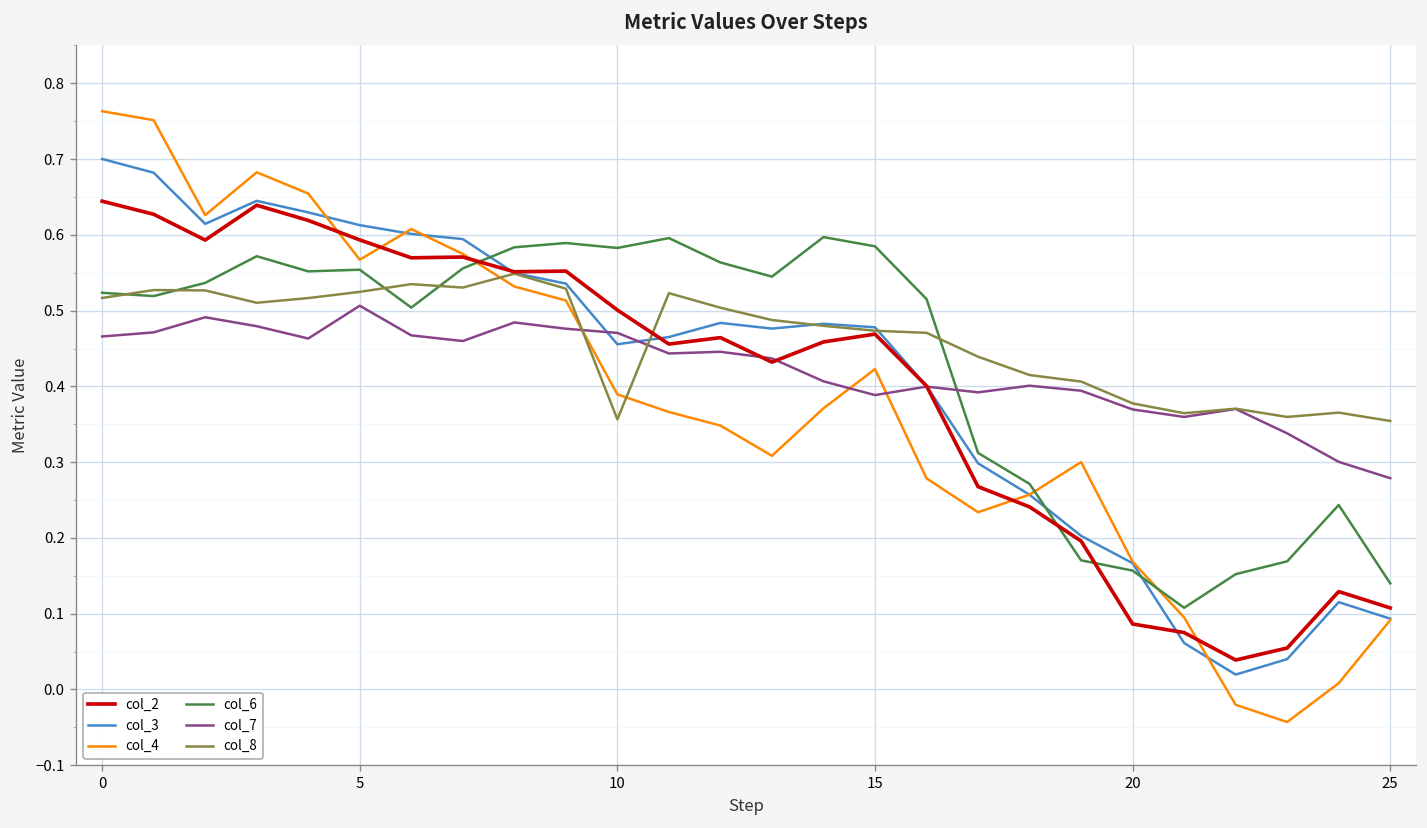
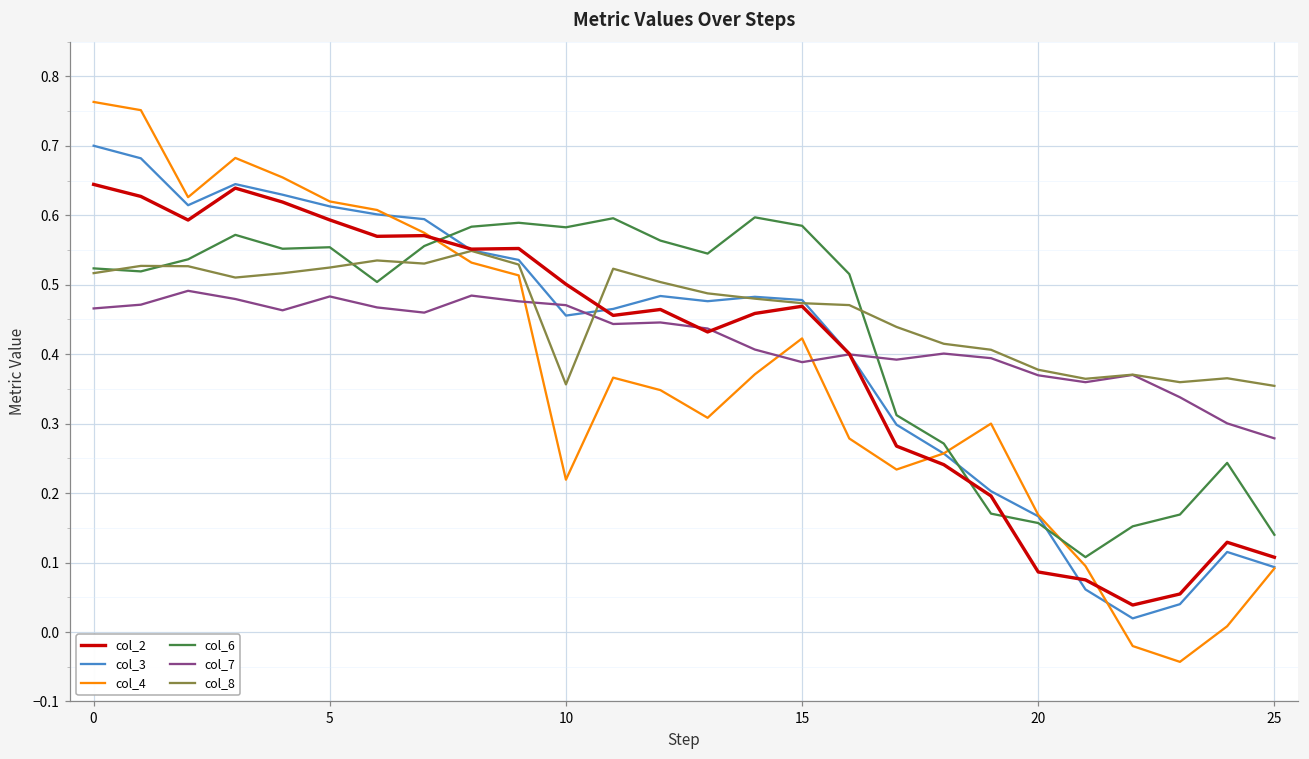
  {
    "col_2": {
      "0": 0.64,
      "5": 0.59,
      "10": 0.50,
      "15": 0.47,
      "20": 0.09,
      "25": 0.11
    },
    "col_3": {
      "0": 0.70,
      "5": 0.61,
      "10": 0.46,
      "15": 0.48
    },
    "col_4": {
      "0": 0.76,
-     "5": 0.57,
-     "10": 0.39,
+     "5": 0.62,
+     "10": 0.22,
      "15": 0.42
    },
    "col_6": {
      "0": 0.52,
      "5": 0.55,
      "10": 0.58,
      "15": 0.58,
      "20": 0.16,
      "25": 0.14
    },
    "col_7": {
      "0": 0.47,
-     "5": 0.51,
+     "5": 0.48,
      "10": 0.47,
      "15": 0.39,
      "20": 0.37,
      "25": 0.28
    },
    "col_8": {
      "0": 0.52,
      "5": 0.52,
      "10": 0.36,
      "15": 0.47,
      "20": 0.38,
      "25": 0.35
    }
  }
